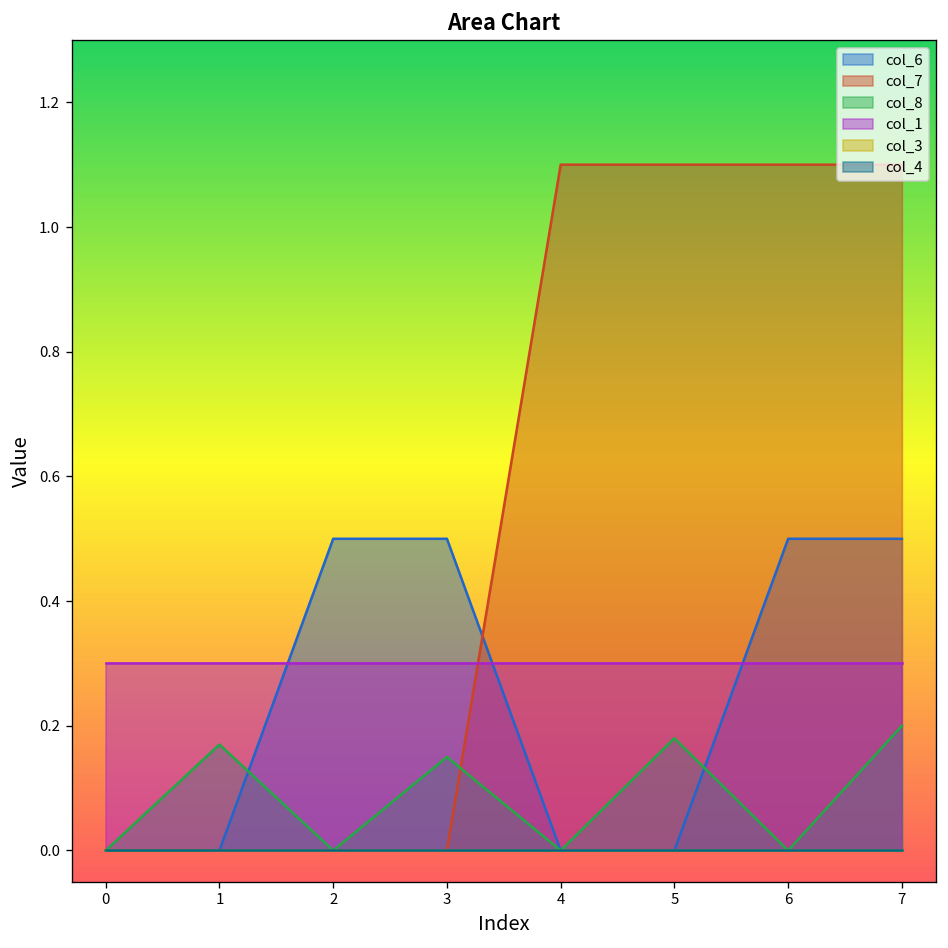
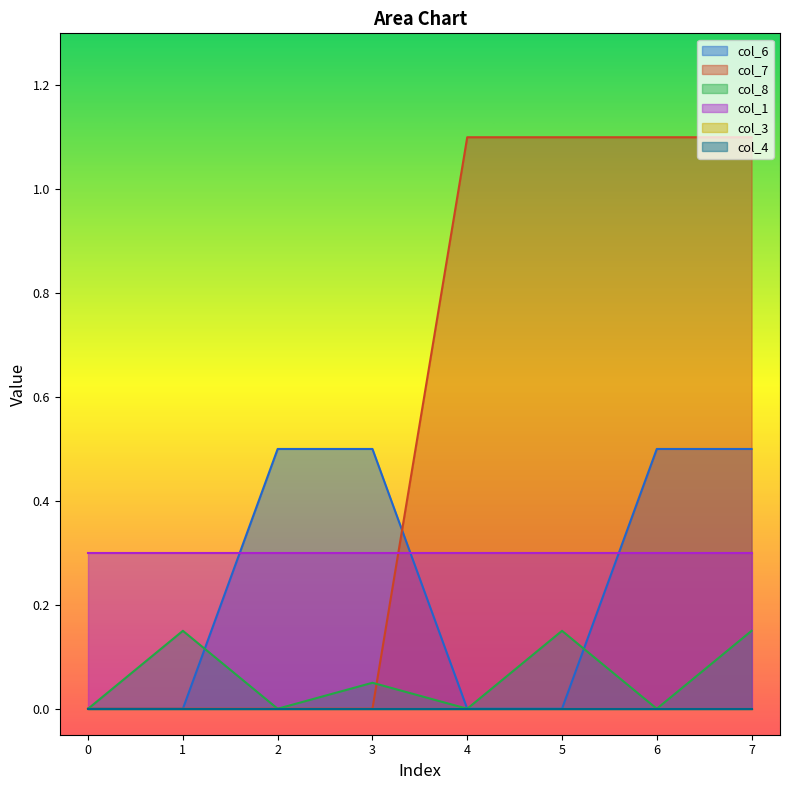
  {
    "col_7": {
      "4": 1.10,
      "5": 1.10,
      "6": 1.10
    },
    "col_8": {
-     "1": 0.17,
-     "3": 0.15,
-     "5": 0.18,
-     "7": 0.20
+     "1": 0.15,
+     "3": 0.05,
+     "5": 0.15,
+     "7": 0.15
    },
    "col_1": {
      "0": 0.30,
      "1": 0.30,
      "2": 0.30,
      "3": 0.30,
      "4": 0.30,
      "5": 0.30,
      "6": 0.30,
      "7": 0.30
    }
  }
